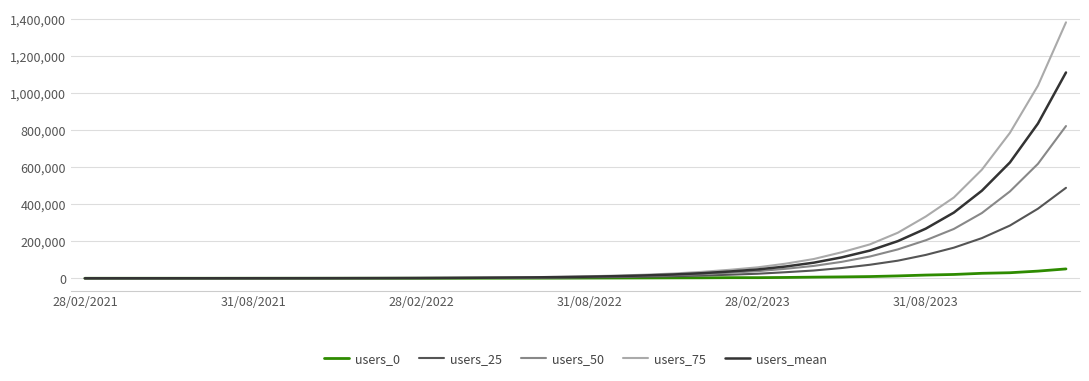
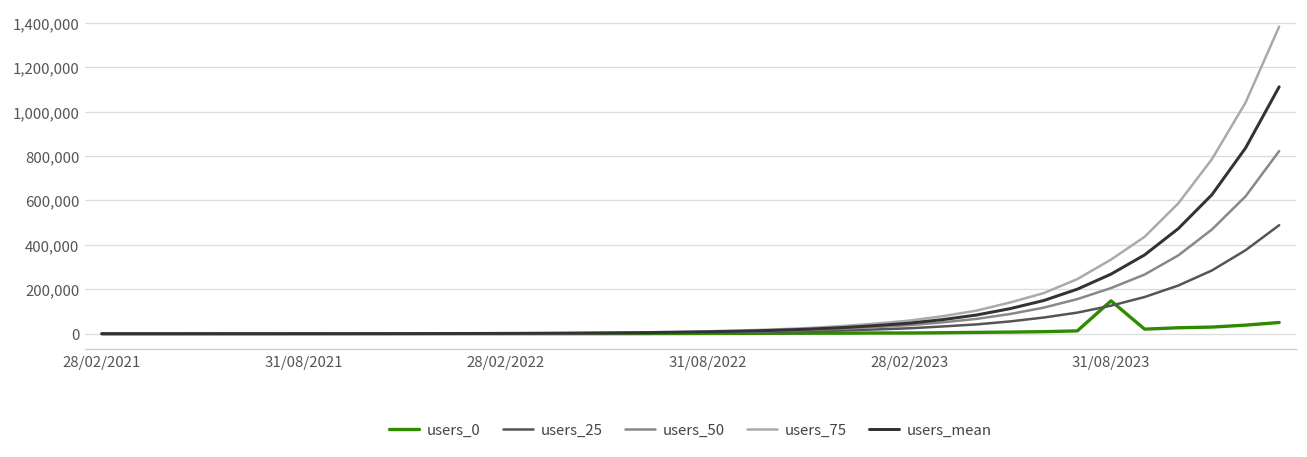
  {
    "users_0": {
      "28/02/2023": "0",
-     "31/08/2023": "20,000"
+     "31/08/2023": "150,000"
    }
  }
